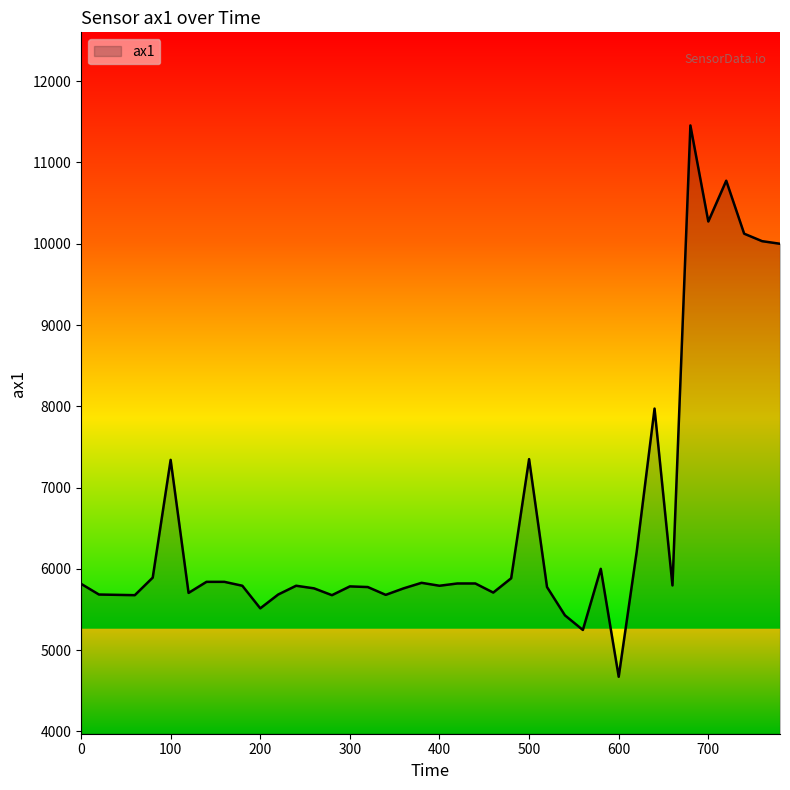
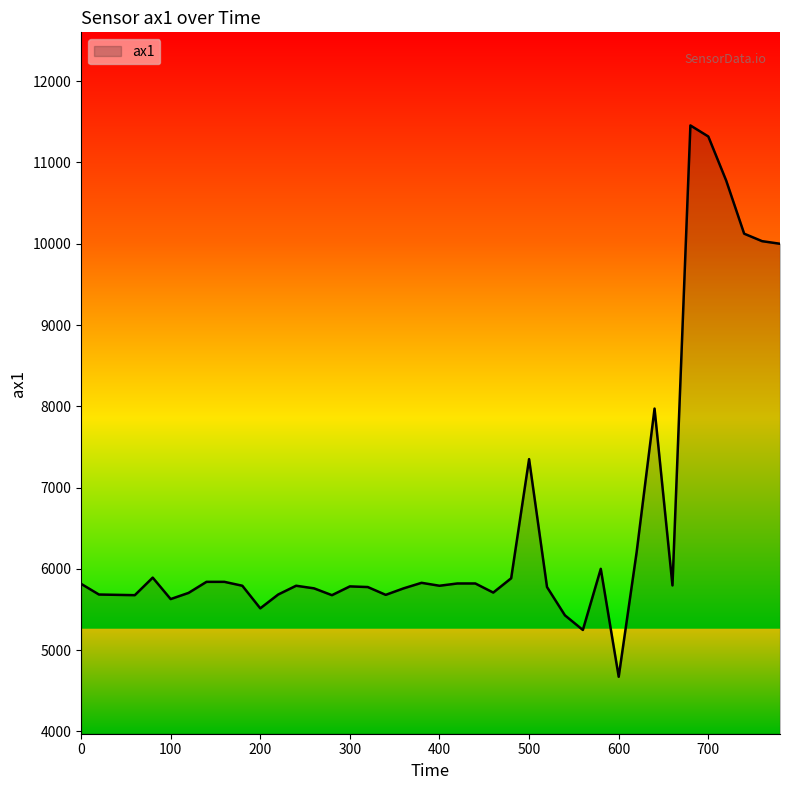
  {
    "0": 5800,
-   "100": 7300,
+   "100": 5600,
    "200": 5500,
    "300": 5800,
    "400": 5800,
    "500": 7400,
    "600": 4700,
-   "700": 10300
+   "700": 11300
  }
